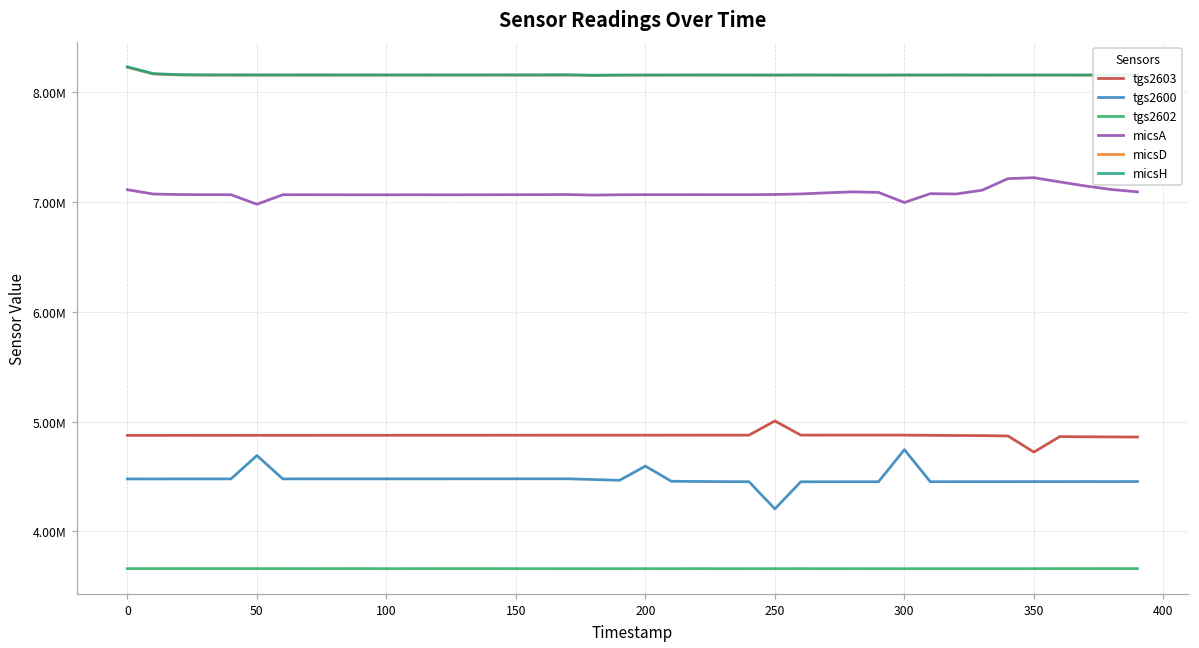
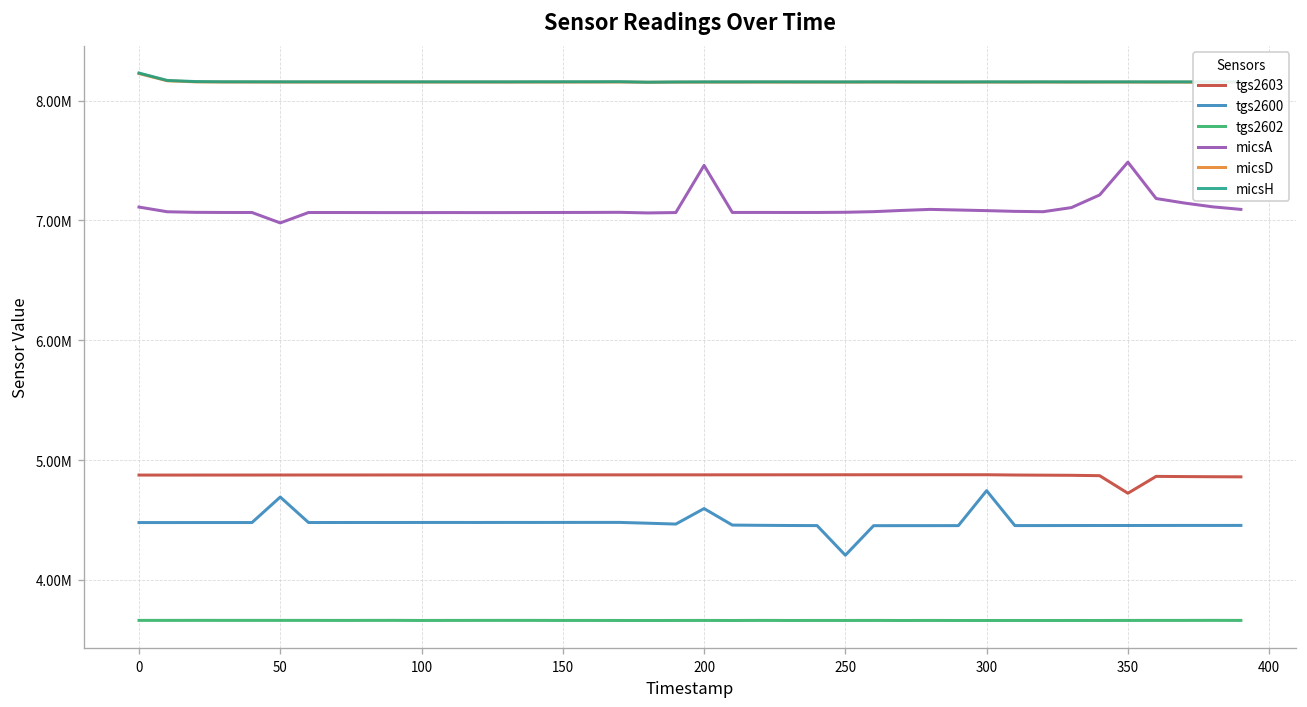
  {
    "tgs2603": {
      "0": 4900000,
      "50": 4900000,
      "100": 4900000,
      "150": 4900000,
      "200": 4900000,
-     "250": 5000000,
+     "250": 4900000,
      "300": 4900000,
      "350": 4700000
    },
    "tgs2600": {
      "0": 4500000,
      "50": 4700000,
      "100": 4500000,
      "150": 4500000,
      "200": 4600000,
      "250": 4200000,
      "300": 4700000,
      "350": 4500000
    },
    "micsA": {
      "0": 7100000,
      "50": 7000000,
      "100": 7100000,
      "150": 7100000,
-     "200": 7100000,
+     "200": 7500000,
      "250": 7100000,
-     "300": 7000000,
-     "350": 7200000
+     "300": 7100000,
+     "350": 7500000
    }
  }
